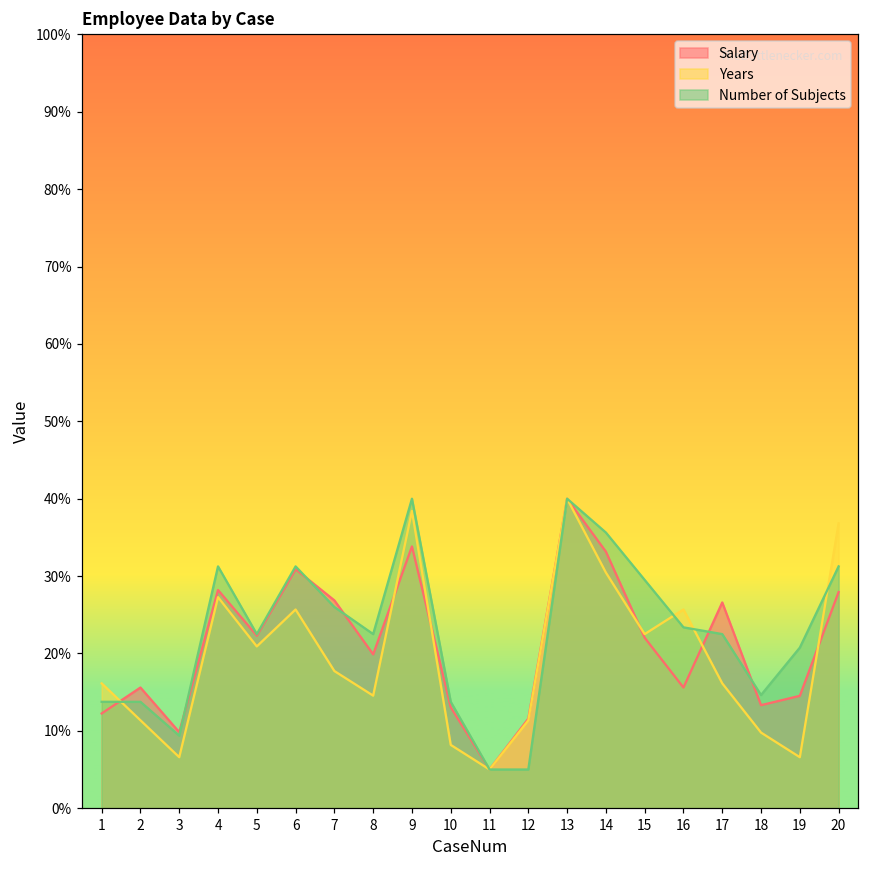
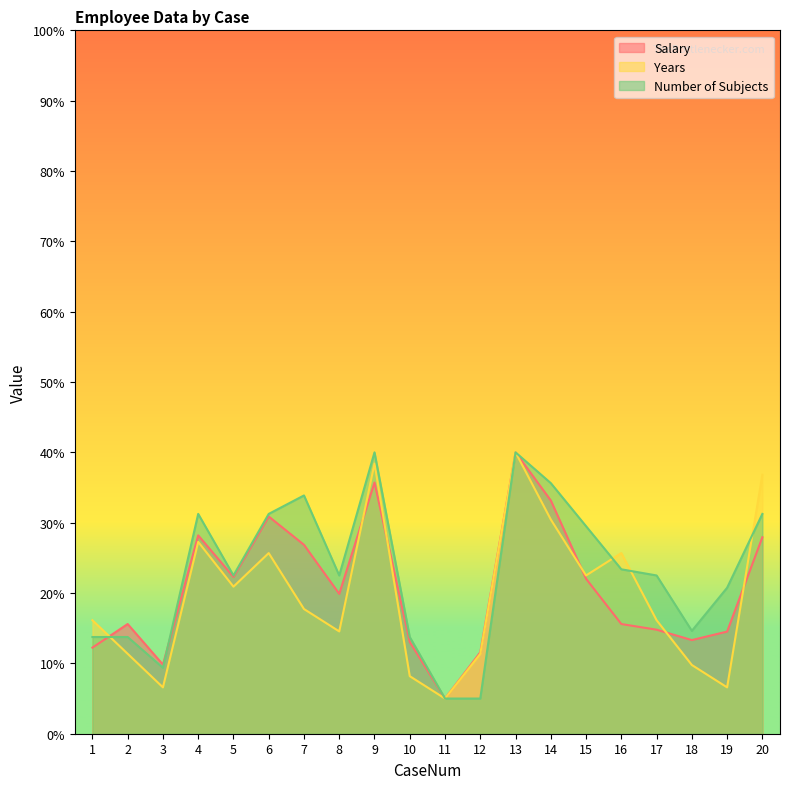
  {
    "Salary": {
      "1": "12%",
      "2": "16%",
      "3": "10%",
      "4": "28%",
      "6": "31%",
      "7": "27%",
      "8": "20%",
-     "9": "34%",
+     "9": "36%",
      "10": "13%",
      "14": "33%",
      "15": "22%",
      "16": "16%",
-     "17": "27%",
+     "17": "15%",
      "18": "13%",
      "19": "15%",
      "20": "28%"
    },
    "Years": {
      "1": "16%",
      "2": "11%",
      "3": "7%",
      "4": "27%",
      "5": "21%",
      "6": "26%",
      "7": "18%",
      "8": "15%",
      "9": "38%",
      "10": "8%",
      "14": "30%",
      "15": "23%",
      "16": "26%",
      "17": "16%",
      "18": "10%",
      "19": "7%",
      "20": "37%"
    },
    "Number of Subjects": {
      "1": "14%",
      "2": "14%",
      "3": "9%",
      "4": "31%",
      "6": "31%",
-     "7": "26%",
+     "7": "34%",
      "8": "23%",
      "9": "40%",
      "10": "14%",
      "12": "5%",
      "14": "36%",
      "15": "30%",
      "16": "23%",
      "17": "23%",
      "18": "15%",
      "19": "21%",
      "20": "31%"
    }
  }
